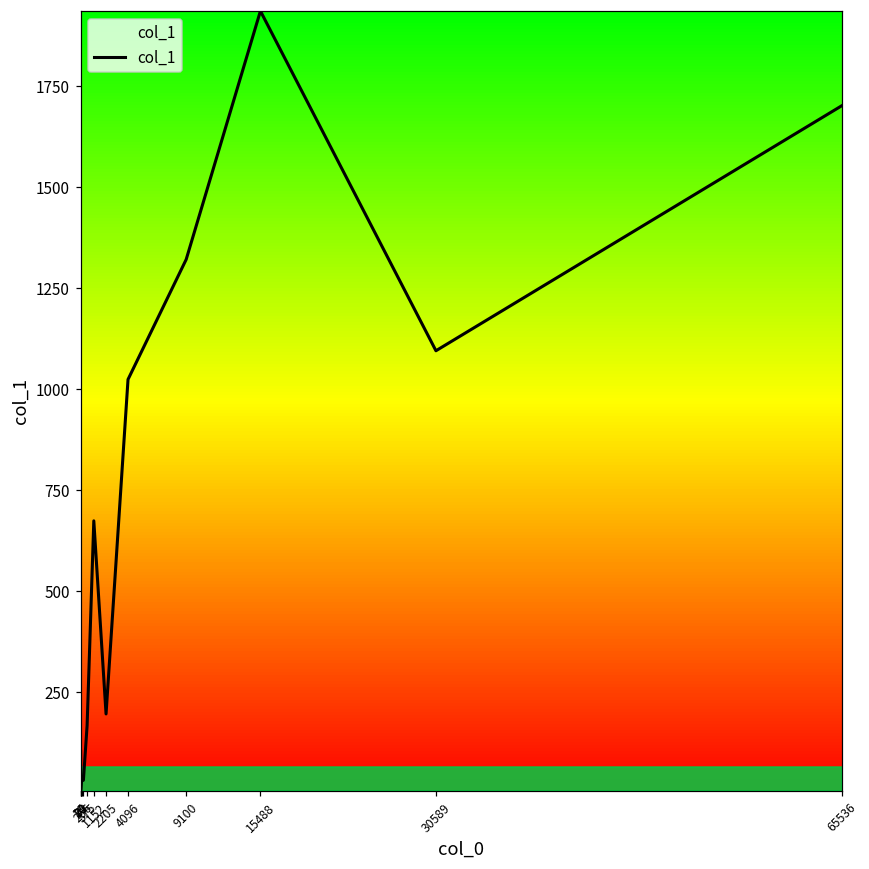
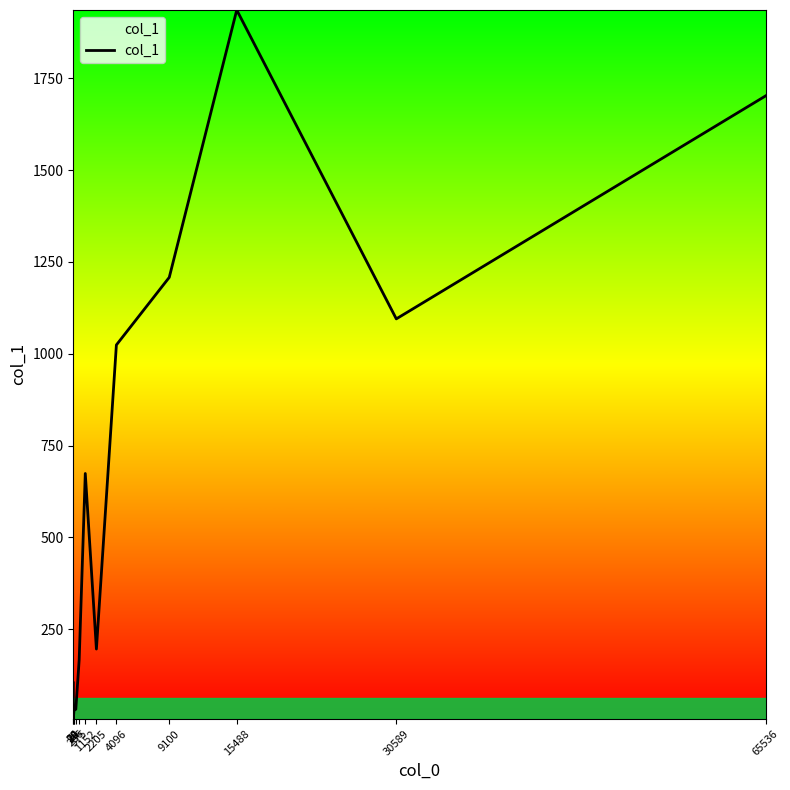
  {
    "16": 100,
    "575": 170,
    "1152": 670,
    "2205": 200,
    "4096": 1020,
-   "9100": 1320,
+   "9100": 1210,
    "15488": 1940,
    "30589": 1100,
    "65536": 1700
  }
